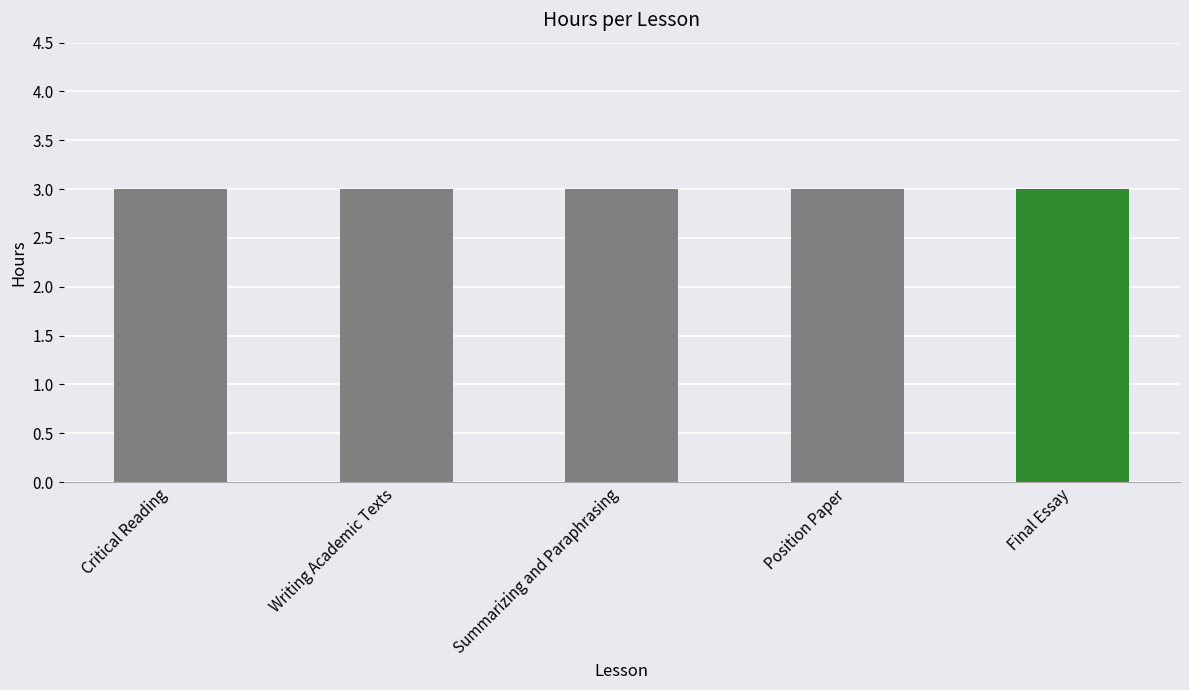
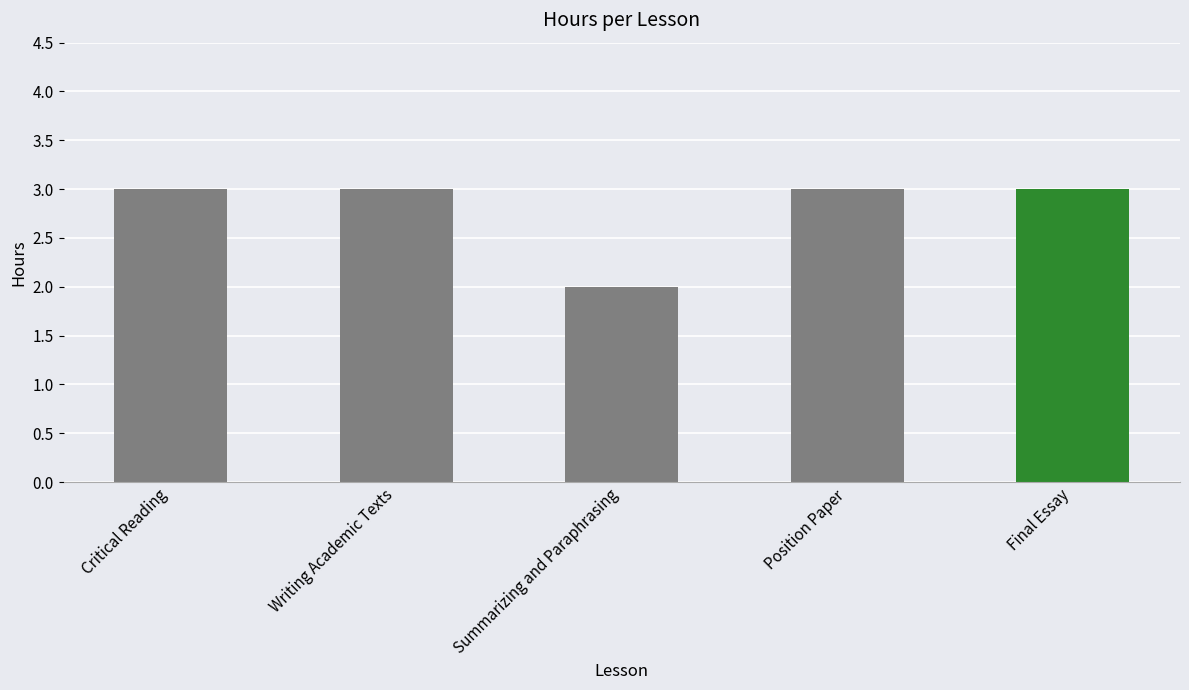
  {
    "Critical Reading": 3,
    "Writing Academic Texts": 3,
-   "Summarizing and Paraphrasing": 3,
+   "Summarizing and Paraphrasing": 2,
    "Position Paper": 3,
    "Final Essay": 3
  }
